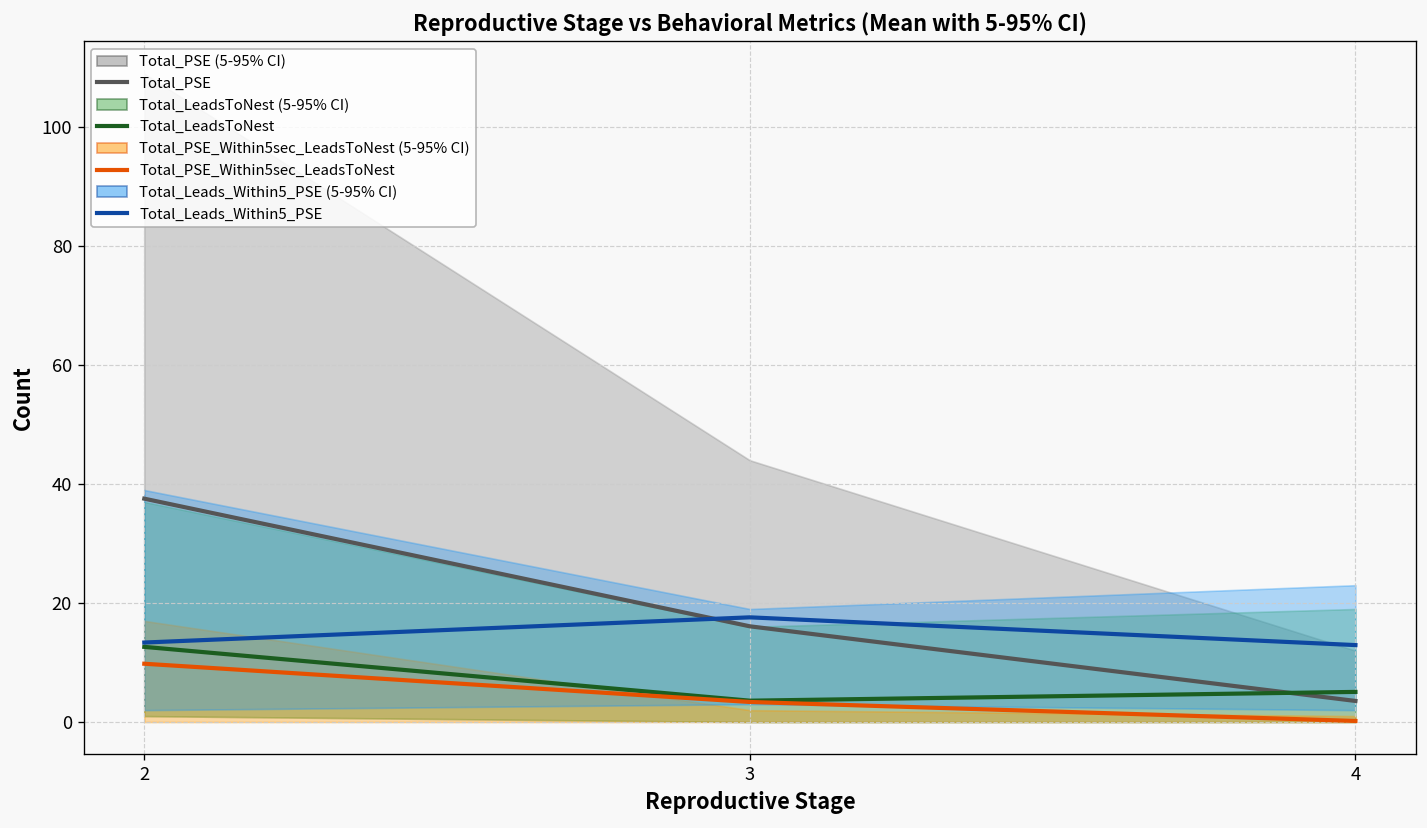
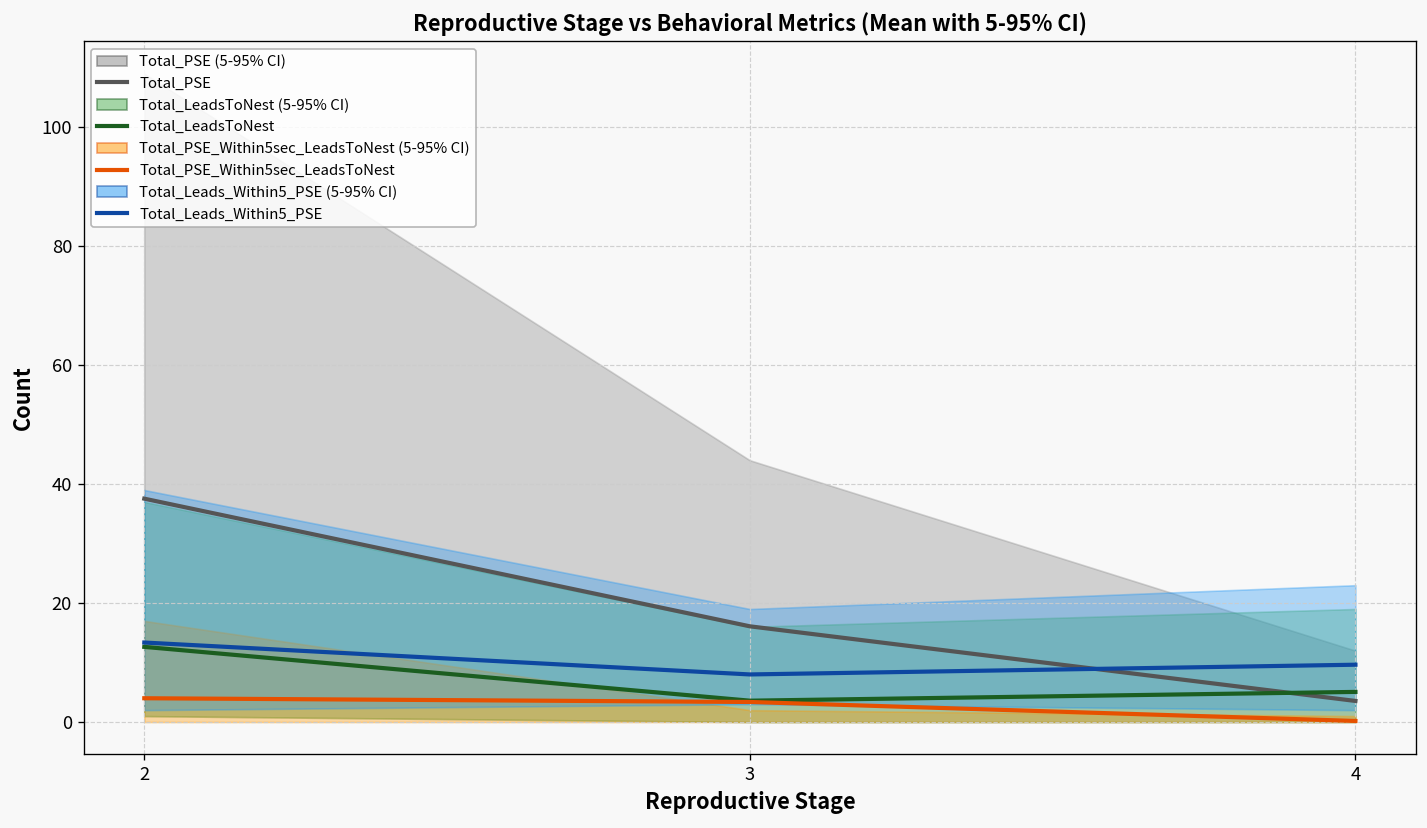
  {
    "Total_PSE": {
      "2": 38,
      "4": 4
    },
    "Total_LeadsToNest": {
      "2": 13,
      "4": 5
    },
    "Total_PSE_Within5sec_LeadsToNest": {
-     "2": 10,
+     "2": 4,
      "4": 0
    },
    "Total_PSE_Within5sec_LeadsToNest (5-95% CI)": {
      "2": 17,
      "3": 2,
      "4": 1
    },
    "Total_Leads_Within5_PSE": {
      "2": 13,
-     "3": 18,
-     "4": 13
+     "3": 8,
+     "4": 10
    }
  }
